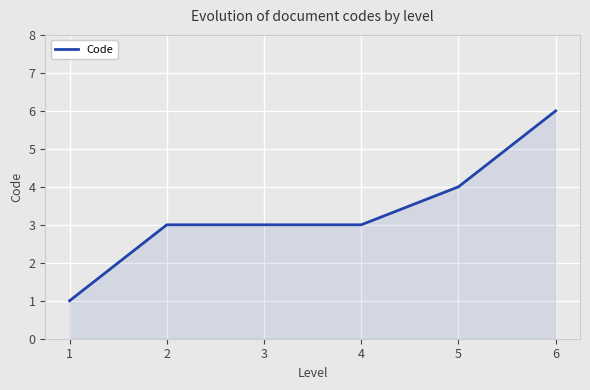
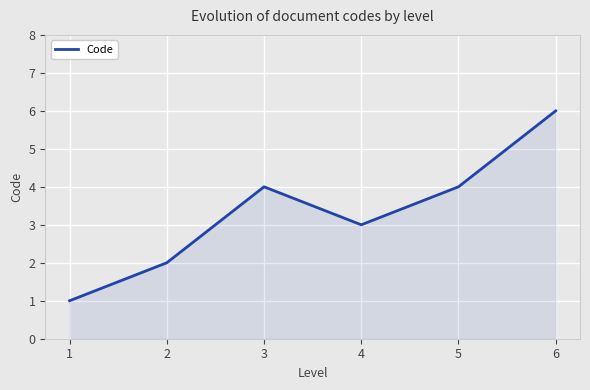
  {
    "1": 1,
-   "2": 3,
-   "3": 3,
+   "2": 2,
+   "3": 4,
    "4": 3,
    "5": 4,
    "6": 6
  }
